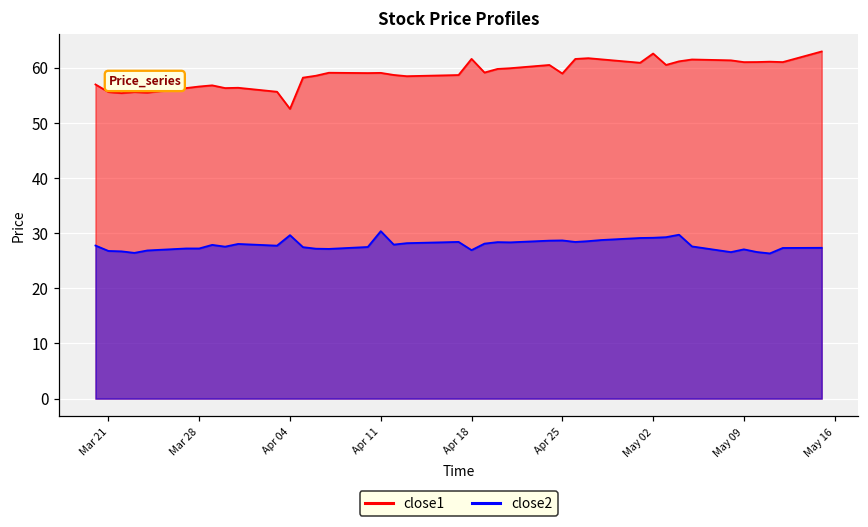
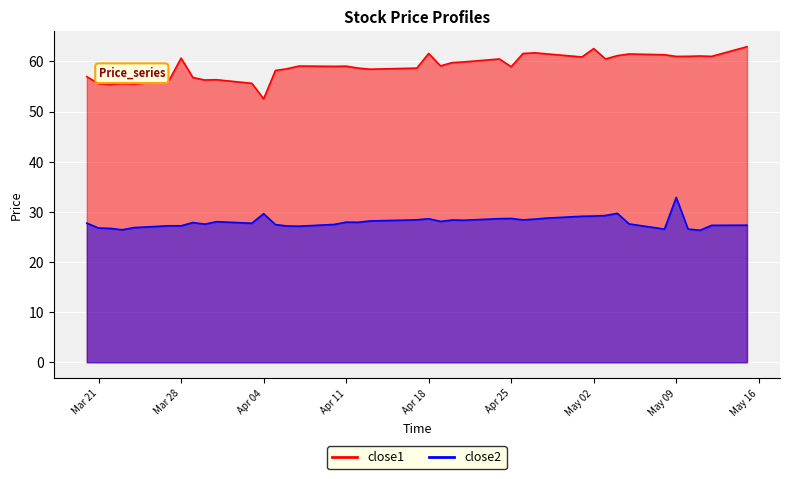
  {
    "close1": {
      "Mar 21": 56,
-     "Mar 28": 57,
+     "Mar 28": 61,
      "Apr 04": 53,
      "Apr 11": 59,
      "Apr 18": 62,
      "Apr 25": 59,
      "May 02": 63,
      "May 09": 61
    },
    "close2": {
      "Mar 21": 27,
      "Mar 28": 27,
      "Apr 04": 30,
-     "Apr 11": 30,
-     "Apr 18": 27,
+     "Apr 11": 28,
+     "Apr 18": 29,
      "Apr 25": 29,
      "May 02": 29,
-     "May 09": 27
+     "May 09": 33
    }
  }
